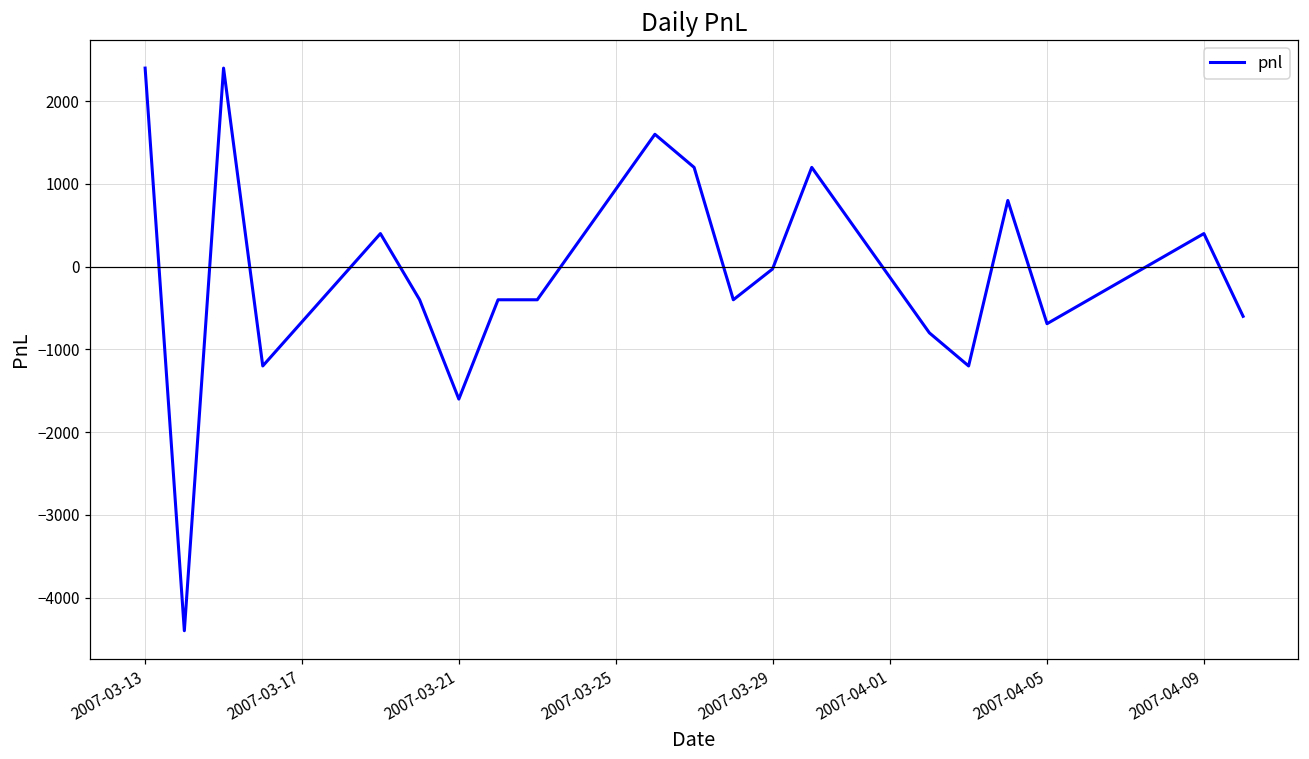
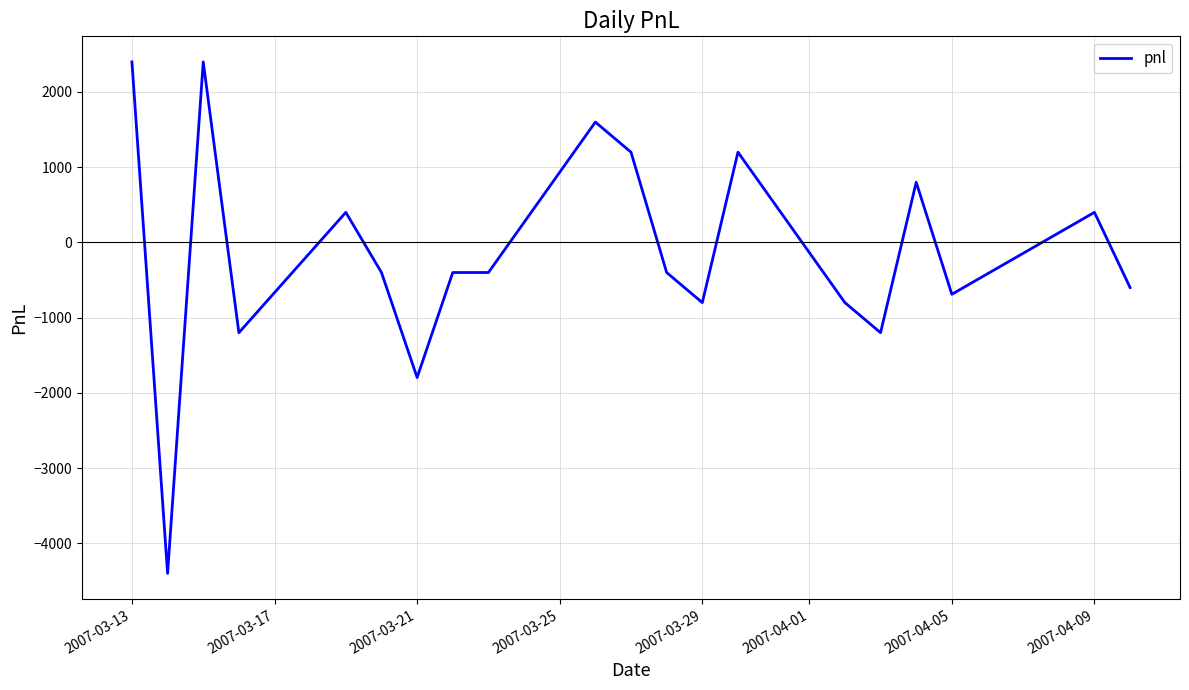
  {
    "2007-03-13": 2400,
-   "2007-03-21": -1600,
-   "2007-03-29": 0,
+   "2007-03-21": -1800,
+   "2007-03-29": -800,
    "2007-04-05": -700,
    "2007-04-09": 400
  }
